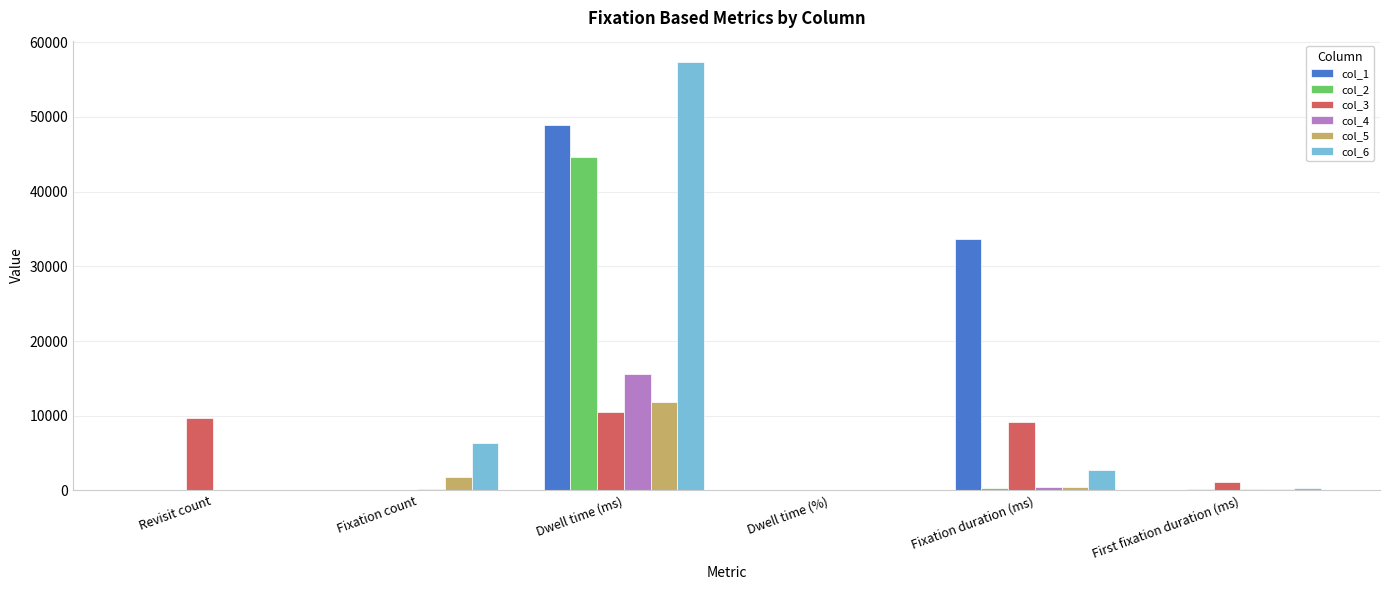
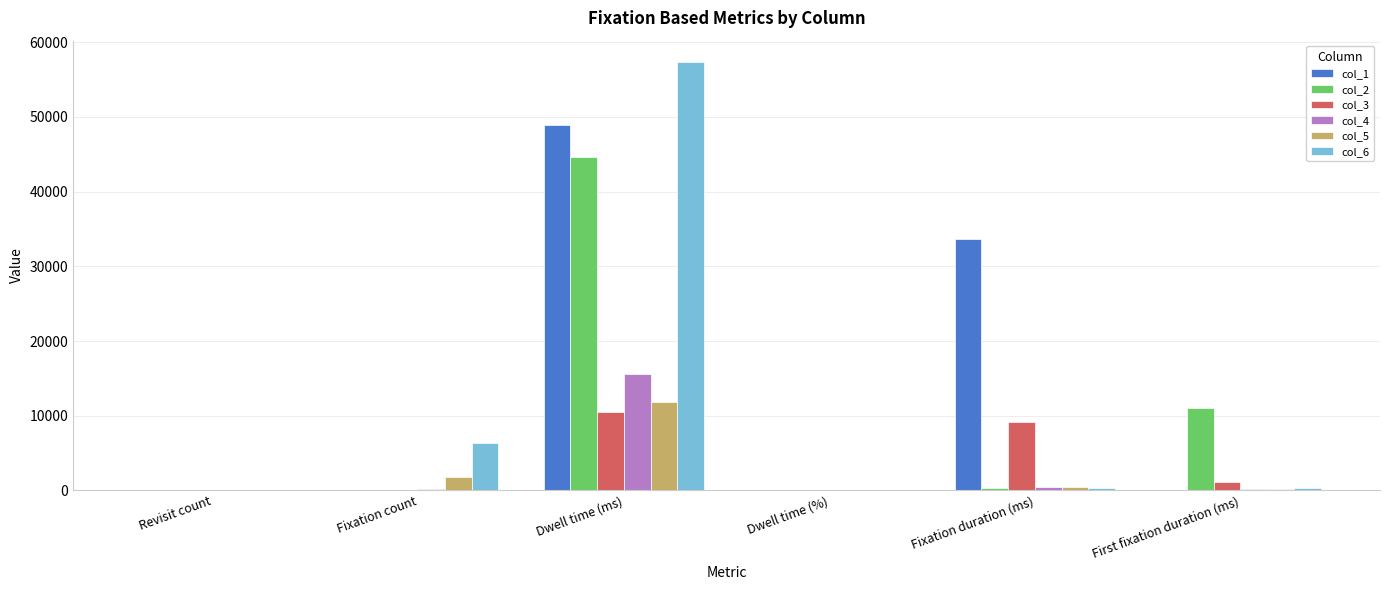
  {
    "col_1": {
      "Dwell time (ms)": 49000,
      "Fixation duration (ms)": 34000
    },
    "col_2": {
      "Dwell time (ms)": 45000,
      "Fixation duration (ms)": 0,
-     "First fixation duration (ms)": 0
+     "First fixation duration (ms)": 11000
    },
    "col_3": {
-     "Revisit count": 10000,
+     "Revisit count": 0,
      "Dwell time (ms)": 10000,
      "Fixation duration (ms)": 9000,
      "First fixation duration (ms)": 1000
    },
    "col_4": {
      "Dwell time (ms)": 16000,
      "Fixation duration (ms)": 1000
    },
    "col_5": {
      "Fixation count": 2000,
      "Dwell time (ms)": 12000,
      "Fixation duration (ms)": 0
    },
    "col_6": {
      "Fixation count": 6000,
      "Dwell time (ms)": 57000,
-     "Fixation duration (ms)": 3000
+     "Fixation duration (ms)": 0
    }
  }
